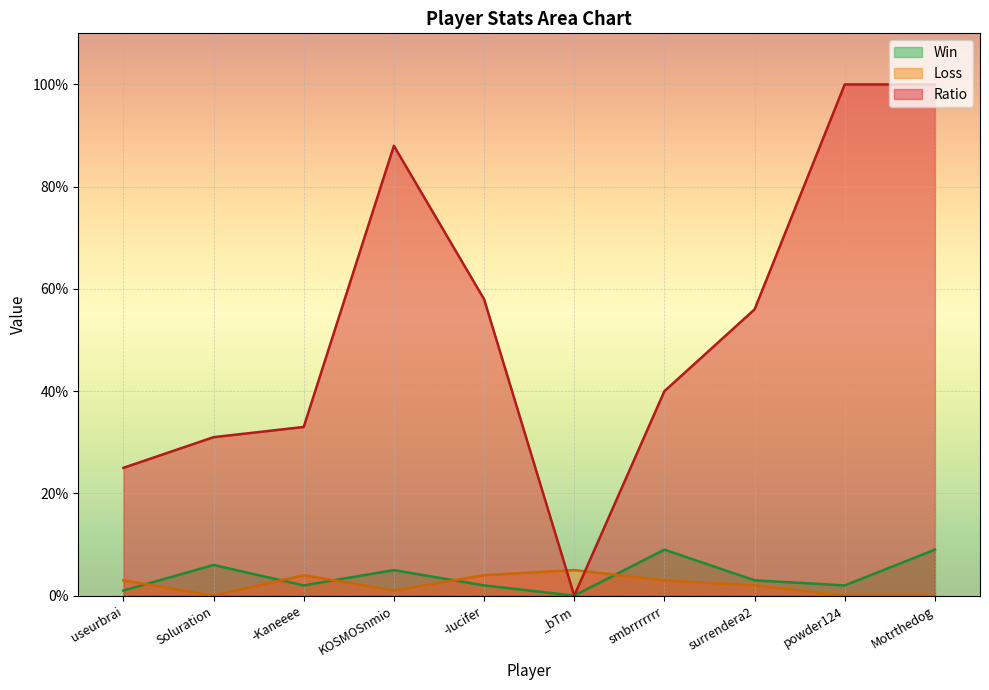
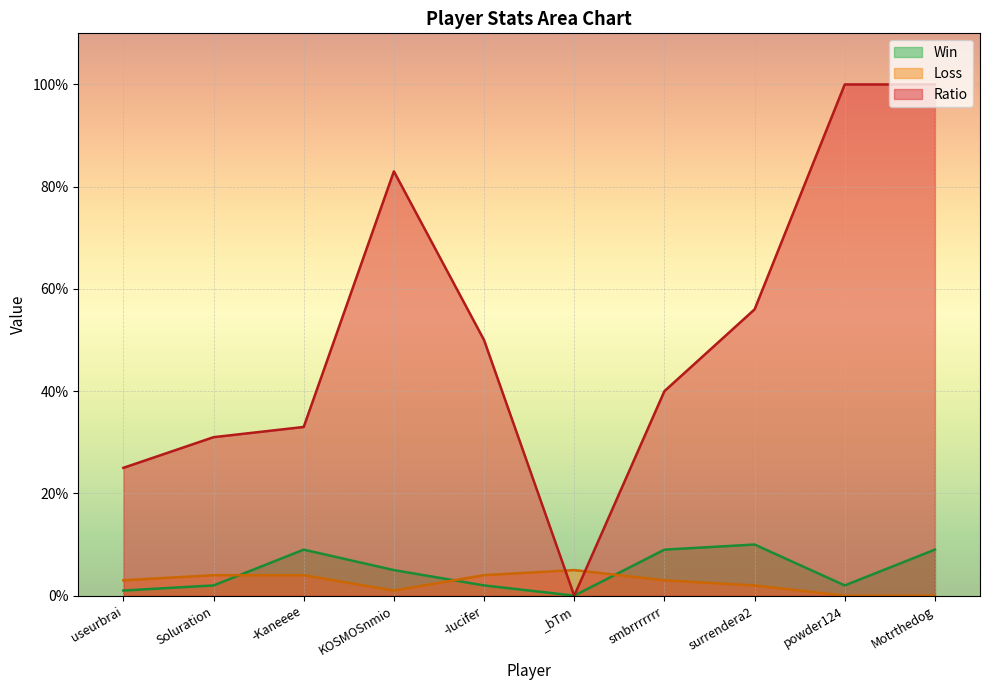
  {
    "Win": {
      "useurbrai": "1%",
-     "Soluration": "6%",
-     "-Kaneeee": "2%",
+     "Soluration": "2%",
+     "-Kaneeee": "9%",
      "KOSMOSnmio": "5%",
      "-Iucifer": "2%",
      "smbrrrrrrr": "9%",
-     "surrendera2": "3%",
+     "surrendera2": "10%",
      "powder124": "2%",
      "Motrthedog": "9%"
    },
    "Loss": {
      "useurbrai": "3%",
-     "Soluration": "0%",
+     "Soluration": "4%",
      "-Kaneeee": "4%",
      "KOSMOSnmio": "1%",
      "-Iucifer": "4%",
      "_bTm": "5%",
      "smbrrrrrrr": "3%",
      "surrendera2": "2%",
      "powder124": "0%",
      "Motrthedog": "0%"
    },
    "Ratio": {
      "useurbrai": "25%",
      "Soluration": "31%",
      "-Kaneeee": "33%",
-     "KOSMOSnmio": "88%",
-     "-Iucifer": "58%",
+     "KOSMOSnmio": "83%",
+     "-Iucifer": "50%",
      "smbrrrrrrr": "40%",
      "surrendera2": "56%",
      "powder124": "100%"
    }
  }
